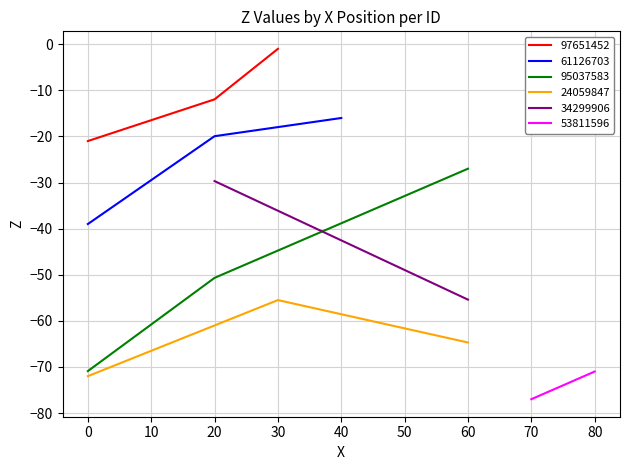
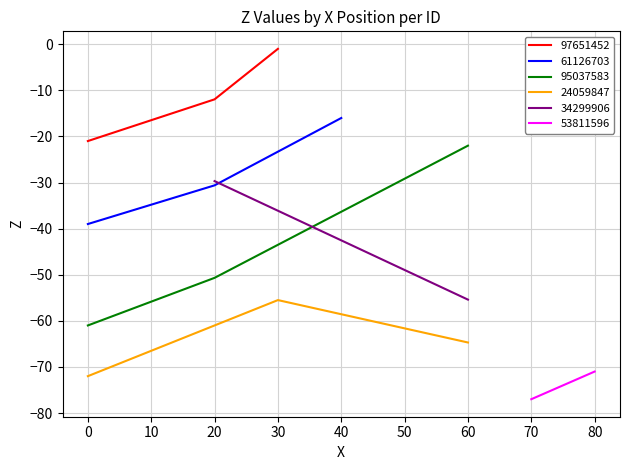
  {
    "97651452": {
      "0": -21,
      "20": -12,
      "30": -1
    },
    "61126703": {
      "0": -39,
-     "20": -20,
+     "20": -31,
      "40": -16
    },
    "95037583": {
-     "0": -71,
+     "0": -61,
      "20": -51,
-     "60": -27
+     "60": -22
    },
    "24059847": {
      "0": -72,
      "30": -56,
      "60": -65
    },
    "34299906": {
      "20": -30,
      "60": -55
    },
    "53811596": {
      "70": -77,
      "80": -71
    }
  }
